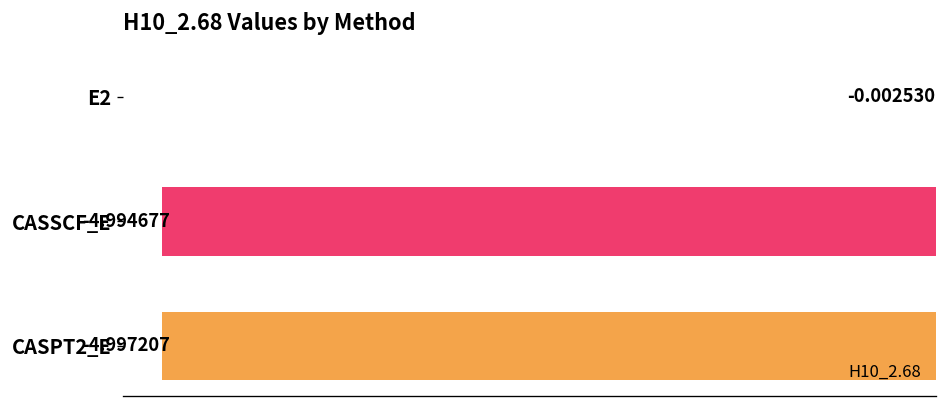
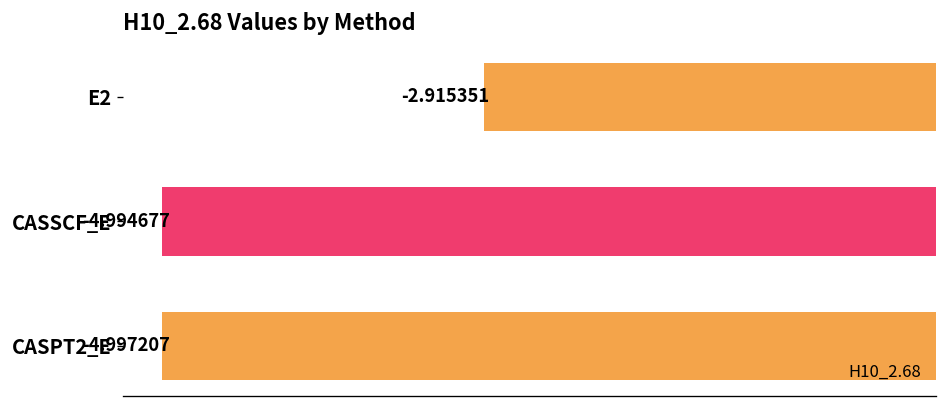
  {
-   "E2": -0.002530,
+   "E2": -2.915351,
    "CASSCF_E": -4.994677,
    "CASPT2_E": -4.997207
  }
